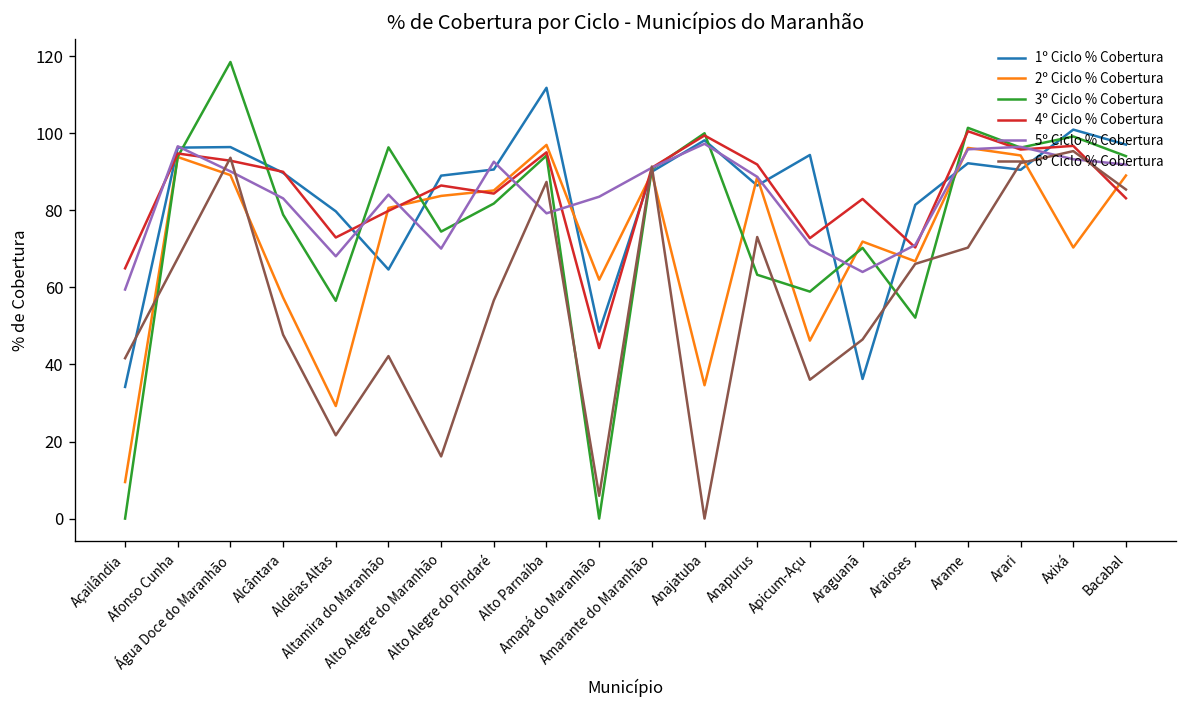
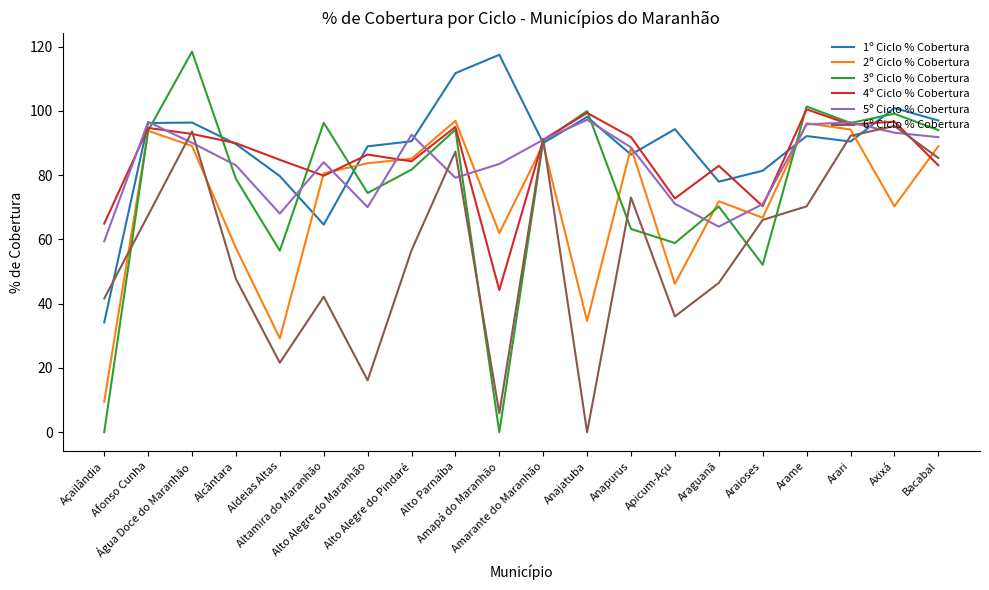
  {
    "1º Ciclo % Cobertura": {
      "Açailândia": 34,
      "Água Doce do Maranhão": 96,
      "Aldeias Altas": 80,
      "Altamira do Maranhão": 65,
      "Alto Alegre do Maranhão": 89,
      "Alto Alegre do Pindaré": 91,
      "Alto Parnaíba": 112,
-     "Amapá do Maranhão": 49,
+     "Amapá do Maranhão": 118,
      "Anajatuba": 98,
      "Anapurus": 86,
      "Apicum-Açu": 94,
-     "Araguanã": 36,
+     "Araguanã": 78,
      "Araioses": 81,
      "Arame": 92,
      "Arari": 90,
      "Axixá": 101,
      "Bacabal": 97
    },
    "2º Ciclo % Cobertura": {
      "Açailândia": 9,
      "Água Doce do Maranhão": 89,
      "Alcântara": 57,
      "Aldeias Altas": 29,
      "Alto Alegre do Maranhão": 84,
      "Alto Alegre do Pindaré": 85,
      "Alto Parnaíba": 97,
      "Amapá do Maranhão": 62,
      "Anajatuba": 35,
      "Apicum-Açu": 46,
      "Araguanã": 72,
      "Arari": 94,
      "Axixá": 70,
      "Bacabal": 89
    },
    "3º Ciclo % Cobertura": {
      "Açailândia": 0,
      "Água Doce do Maranhão": 118,
      "Alcântara": 79,
      "Aldeias Altas": 57,
      "Altamira do Maranhão": 96,
      "Alto Alegre do Maranhão": 74,
      "Alto Alegre do Pindaré": 82,
      "Alto Parnaíba": 94,
      "Amapá do Maranhão": 0,
      "Anapurus": 63,
      "Apicum-Açu": 59,
      "Araguanã": 70,
      "Araioses": 52,
      "Arame": 101,
      "Axixá": 99,
      "Bacabal": 94
    },
    "4º Ciclo % Cobertura": {
      "Açailândia": 65,
      "Afonso Cunha": 95,
-     "Aldeias Altas": 73,
+     "Aldeias Altas": 85,
      "Alto Alegre do Maranhão": 86,
      "Alto Alegre do Pindaré": 84,
      "Alto Parnaíba": 95,
      "Amapá do Maranhão": 44,
      "Anapurus": 92,
      "Apicum-Açu": 73,
      "Araguanã": 83,
      "Arame": 101,
      "Axixá": 97,
      "Bacabal": 83
    },
    "5º Ciclo % Cobertura": {
      "Açailândia": 59,
      "Água Doce do Maranhão": 90,
      "Alcântara": 83,
      "Aldeias Altas": 68,
      "Altamira do Maranhão": 84,
      "Alto Alegre do Maranhão": 70,
      "Alto Alegre do Pindaré": 93,
      "Alto Parnaíba": 79,
      "Amapá do Maranhão": 84,
      "Anajatuba": 97,
      "Apicum-Açu": 71,
      "Araguanã": 64,
      "Axixá": 93,
      "Bacabal": 92
    },
    "6º Ciclo % Cobertura": {
      "Açailândia": 42,
      "Afonso Cunha": 68,
      "Alcântara": 48,
      "Aldeias Altas": 22,
      "Altamira do Maranhão": 42,
      "Alto Alegre do Maranhão": 16,
      "Alto Alegre do Pindaré": 57,
      "Alto Parnaíba": 87,
      "Amapá do Maranhão": 6,
      "Anajatuba": 0,
      "Anapurus": 73,
      "Apicum-Açu": 36,
      "Araguanã": 46,
      "Arame": 70,
      "Arari": 92,
      "Axixá": 95,
      "Bacabal": 85
    }
  }
